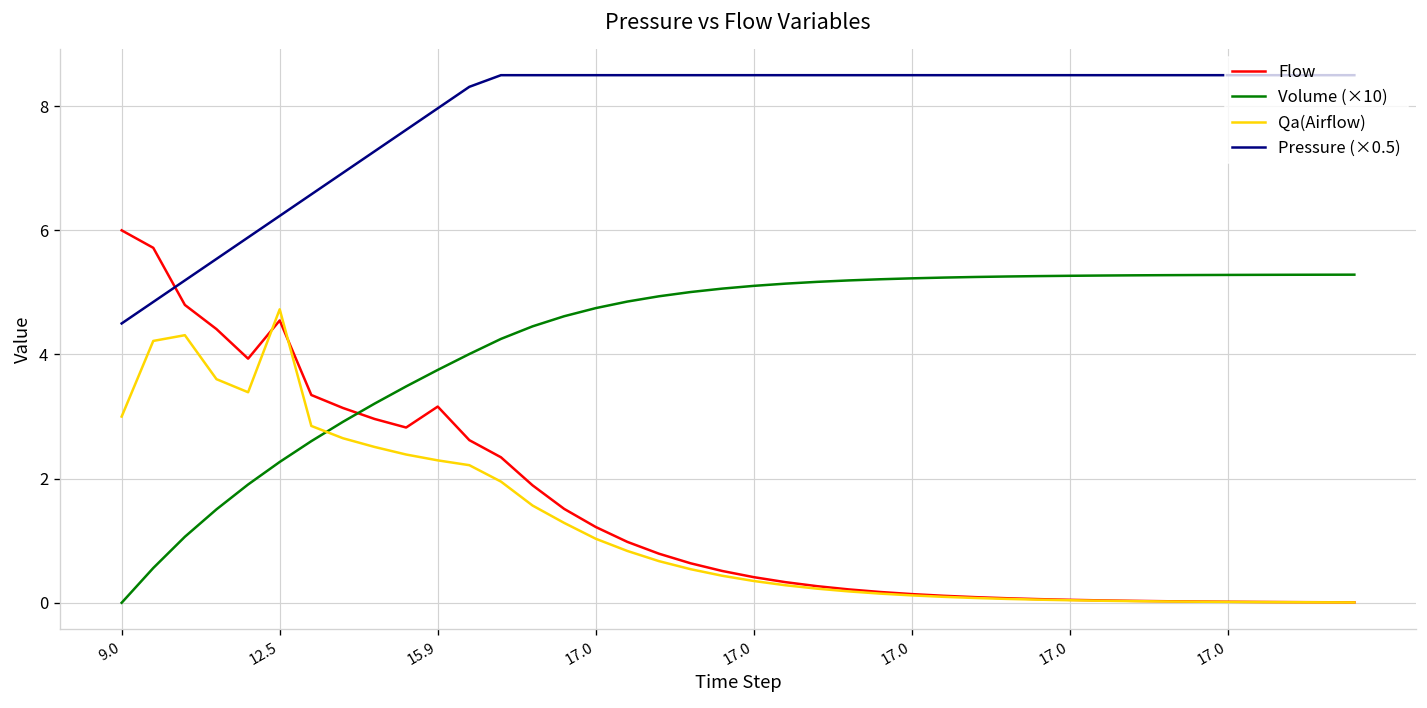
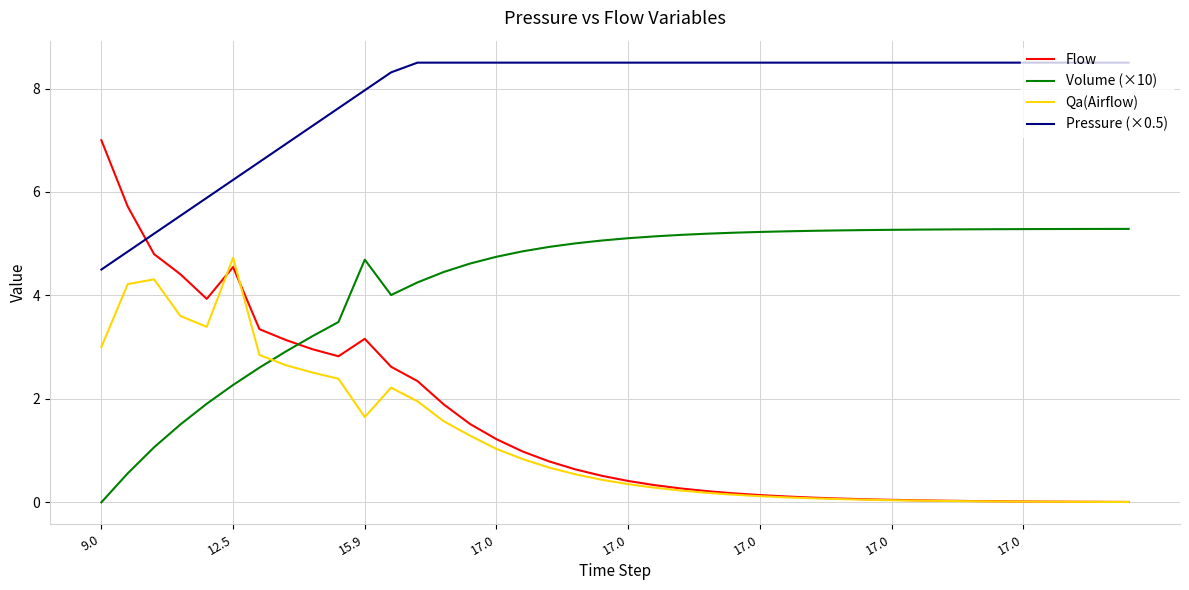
  {
    "Flow": {
-     "9.0": 6,
+     "9.0": 7,
      "12.5": 4.5,
      "15.9": 3.2
    },
    "Volume (×10)": {
      "9.0": 0.0,
      "12.5": 2.3,
-     "15.9": 3.8
+     "15.9": 4.7
    },
    "Qa(Airflow)": {
      "9.0": 3.0,
      "12.5": 4.7,
-     "15.9": 2.3
+     "15.9": 1.6
    },
    "Pressure (×0.5)": {
      "9.0": 4.5,
      "12.5": 6.2,
      "15.9": 8.0
    }
  }
